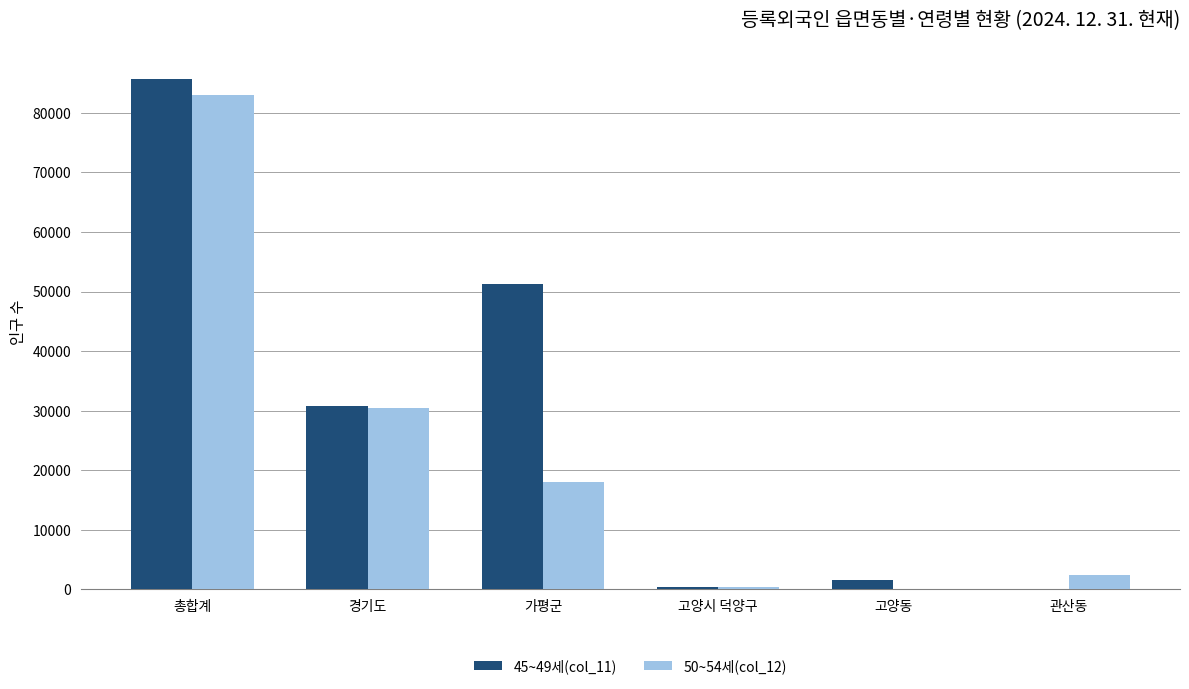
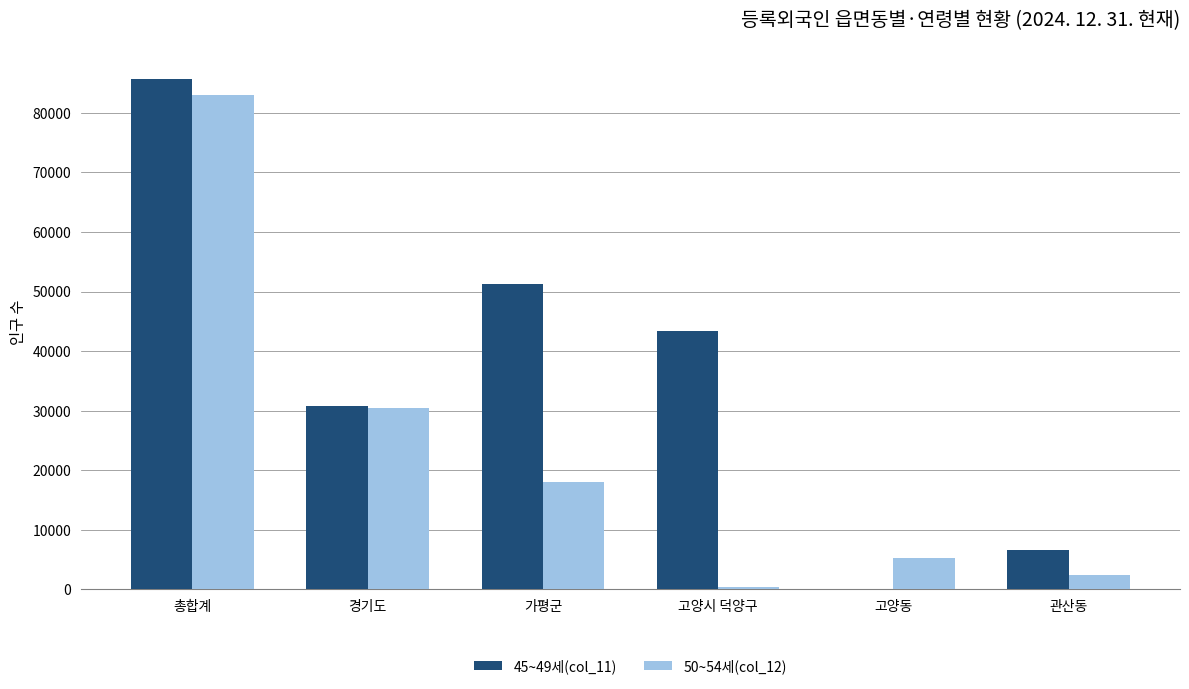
  {
    "45~49세(col_11)": {
      "총합계": 86000,
      "경기도": 31000,
      "가평군": 51000,
-     "고양시 덕양구": 0,
-     "고양동": 2000,
-     "관산동": 0
+     "고양시 덕양구": 43000,
+     "고양동": 0,
+     "관산동": 7000
    },
    "50~54세(col_12)": {
      "총합계": 83000,
      "경기도": 30000,
      "가평군": 18000,
-     "고양동": 0,
+     "고양동": 5000,
      "관산동": 2000
    }
  }
